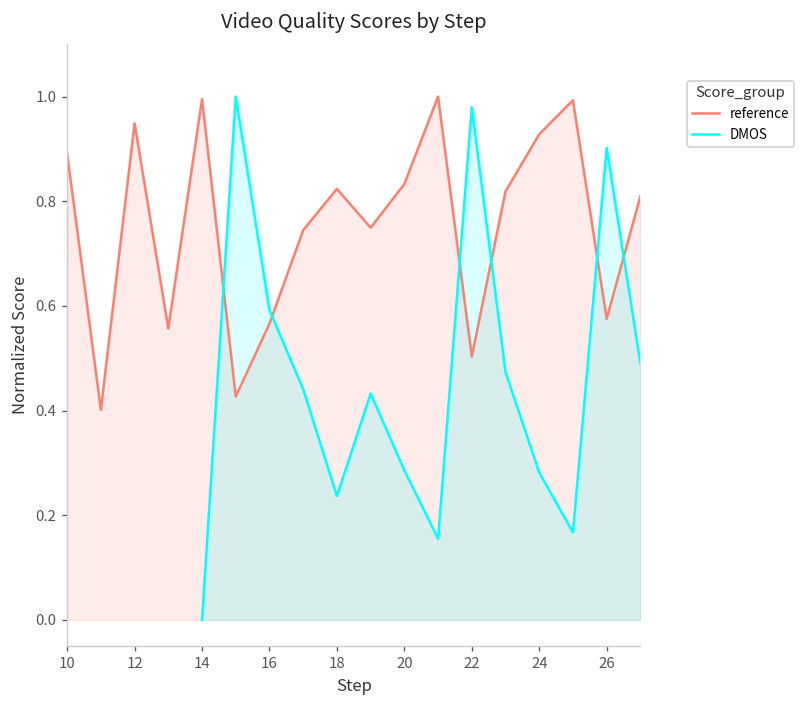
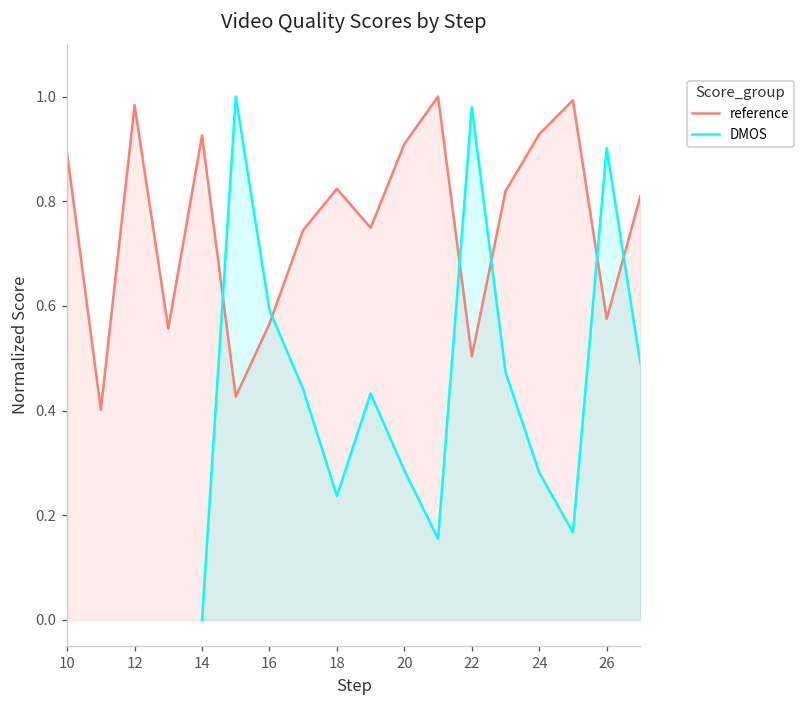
  {
    "reference": {
      "10": 0.89,
-     "12": 0.95,
-     "14": 1.00,
+     "12": 0.98,
+     "14": 0.93,
      "16": 0.57,
      "18": 0.82,
-     "20": 0.83,
+     "20": 0.91,
      "22": 0.50,
      "24": 0.93,
      "26": 0.58
    },
    "DMOS": {
      "14": 0.00,
      "16": 0.59,
      "18": 0.24,
      "20": 0.29,
      "22": 0.98,
      "24": 0.28,
      "26": 0.90
    }
  }
